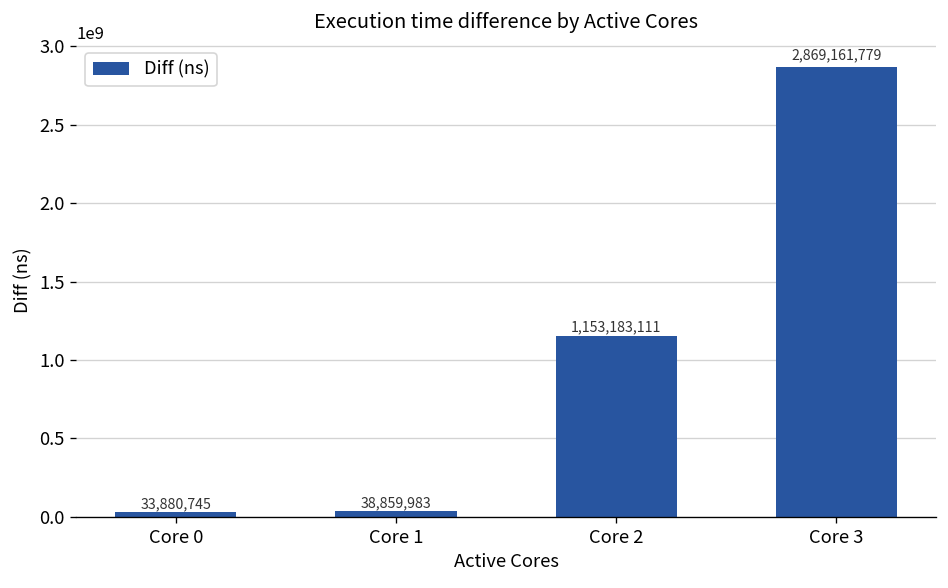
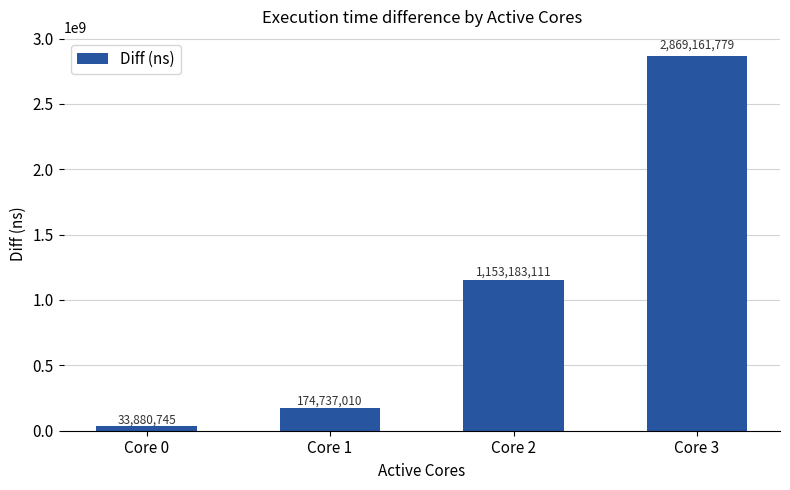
  {
    "Core 0": "33,880,745",
-   "Core 1": "38,859,983",
+   "Core 1": "174,737,010",
    "Core 2": "1,153,183,111",
    "Core 3": "2,869,161,779"
  }
